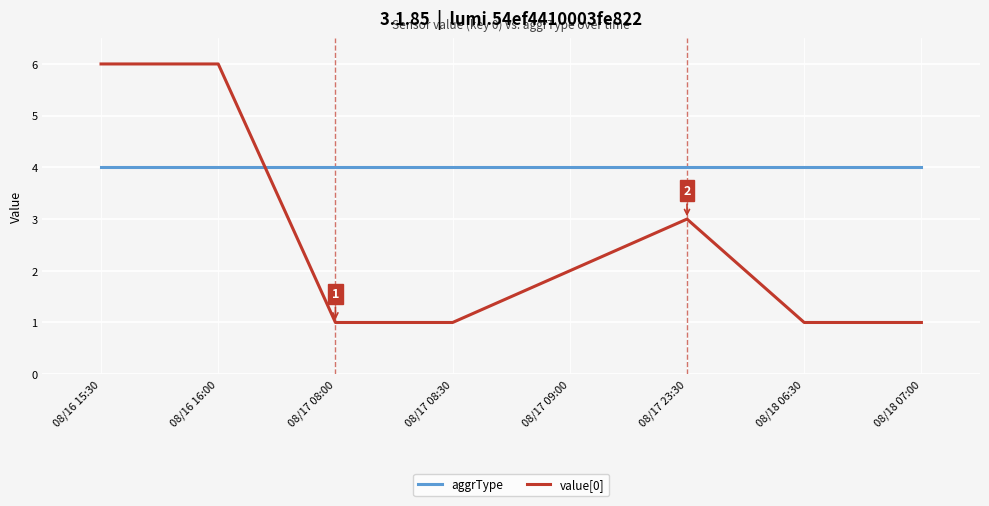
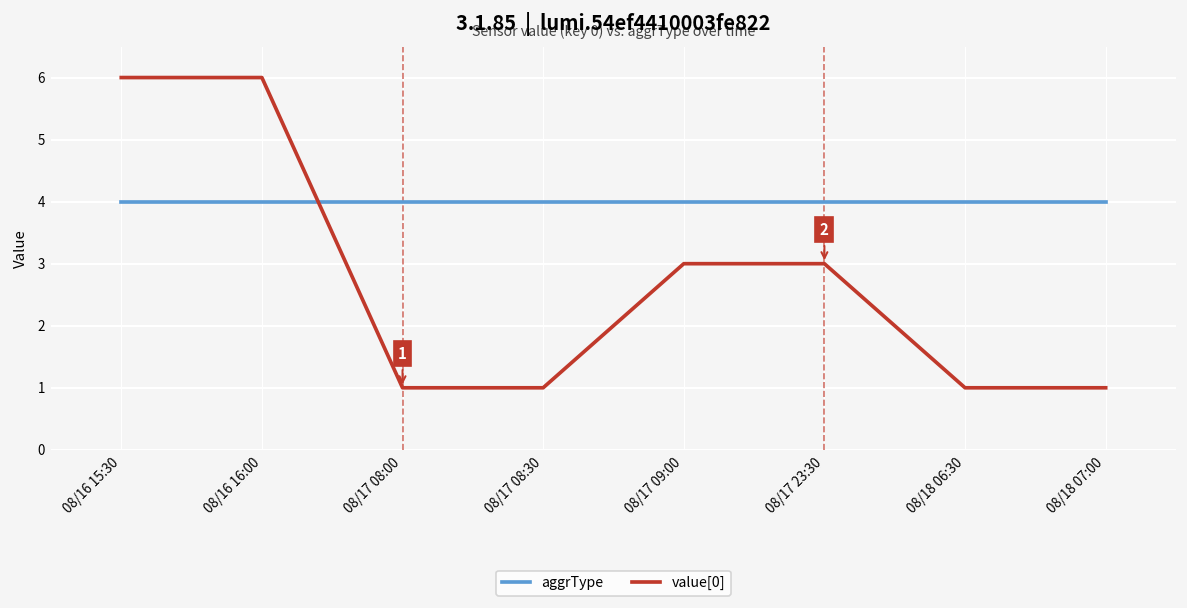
  {
    "aggrType": {
      "08/16 15:30": 4,
      "08/16 16:00": 4,
      "08/17 08:00": 4,
      "08/17 08:30": 4,
      "08/17 09:00": 4,
      "08/17 23:30": 4,
      "08/18 06:30": 4,
      "08/18 07:00": 4
    },
    "value[0]": {
      "08/16 15:30": 6,
      "08/16 16:00": 6,
      "08/17 08:30": 1,
-     "08/17 09:00": 2,
+     "08/17 09:00": 3,
      "08/18 06:30": 1,
      "08/18 07:00": 1
    }
  }
